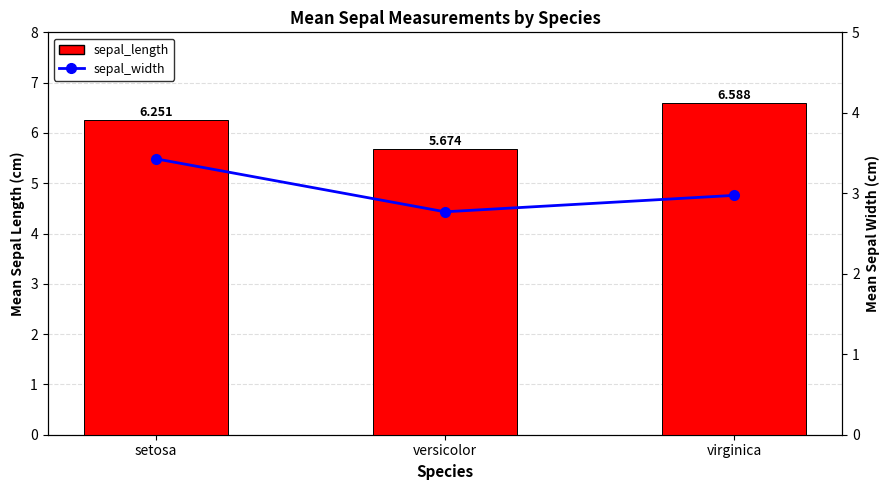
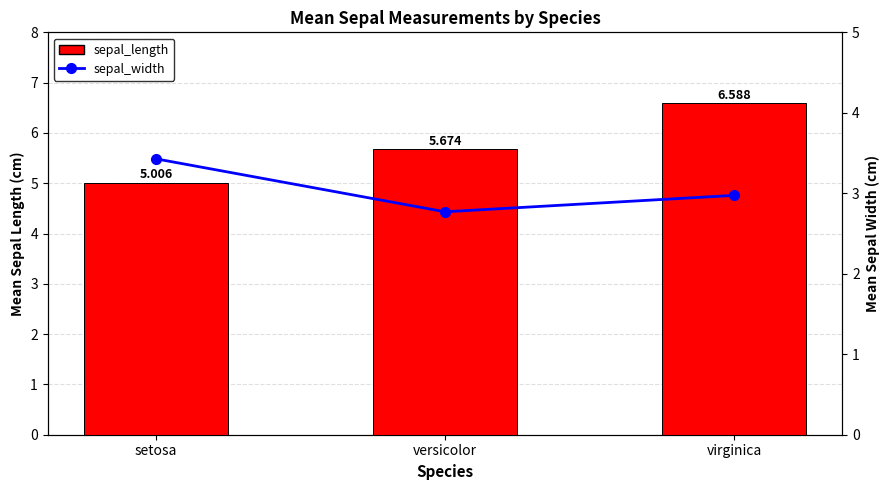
  {
    "sepal_length": {
-     "setosa": 6.251,
+     "setosa": 5.006,
      "versicolor": 5.674,
      "virginica": 6.588
    }
  }
